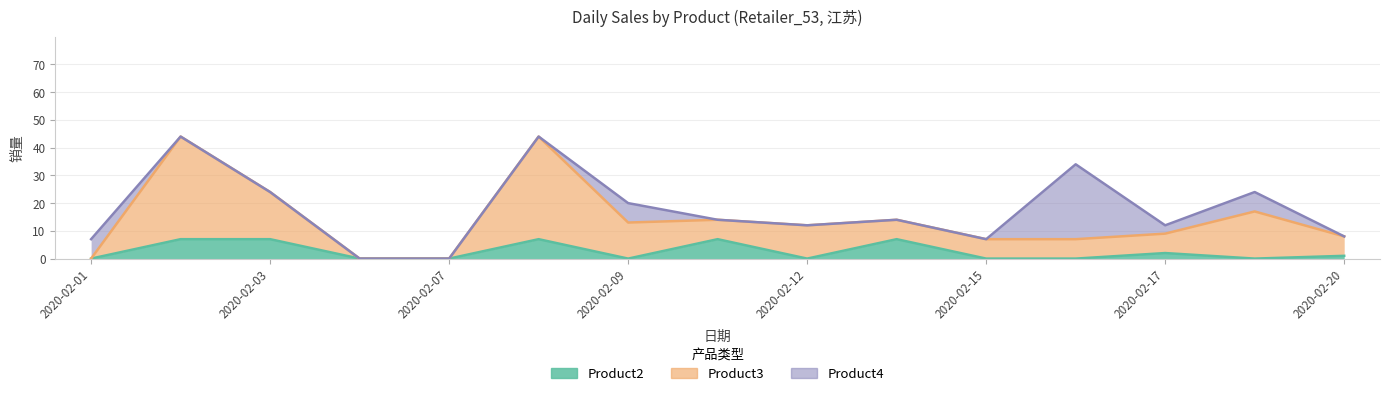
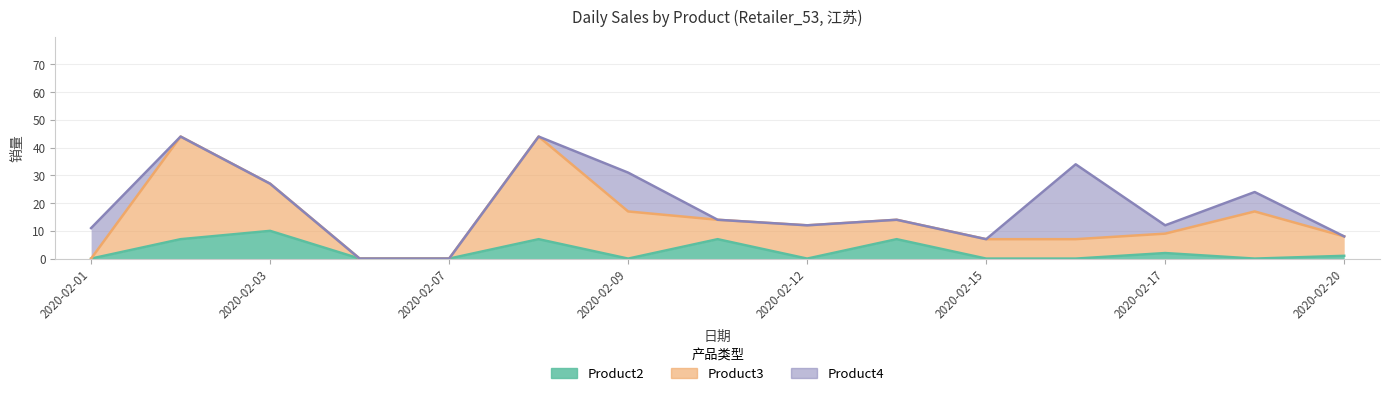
  {
    "Product2": {
-     "2020-02-03": 7,
+     "2020-02-03": 10,
      "2020-02-09": 0,
      "2020-02-12": 0,
      "2020-02-15": 0,
      "2020-02-17": 2,
      "2020-02-20": 1
    },
    "Product3": {
-     "2020-02-09": 13,
+     "2020-02-09": 17,
      "2020-02-17": 7
    },
    "Product4": {
-     "2020-02-01": 7,
-     "2020-02-09": 7,
+     "2020-02-01": 11,
+     "2020-02-09": 14,
      "2020-02-17": 3
    }
  }
